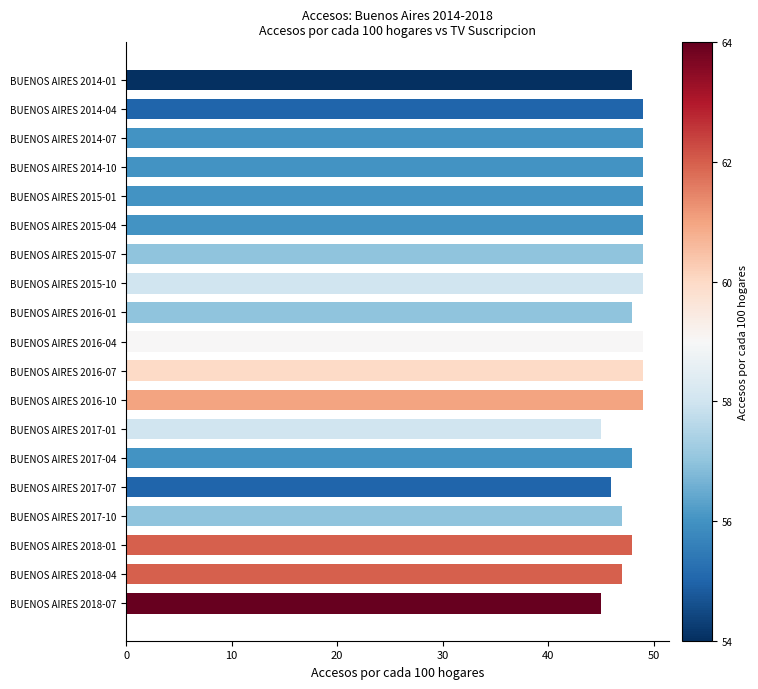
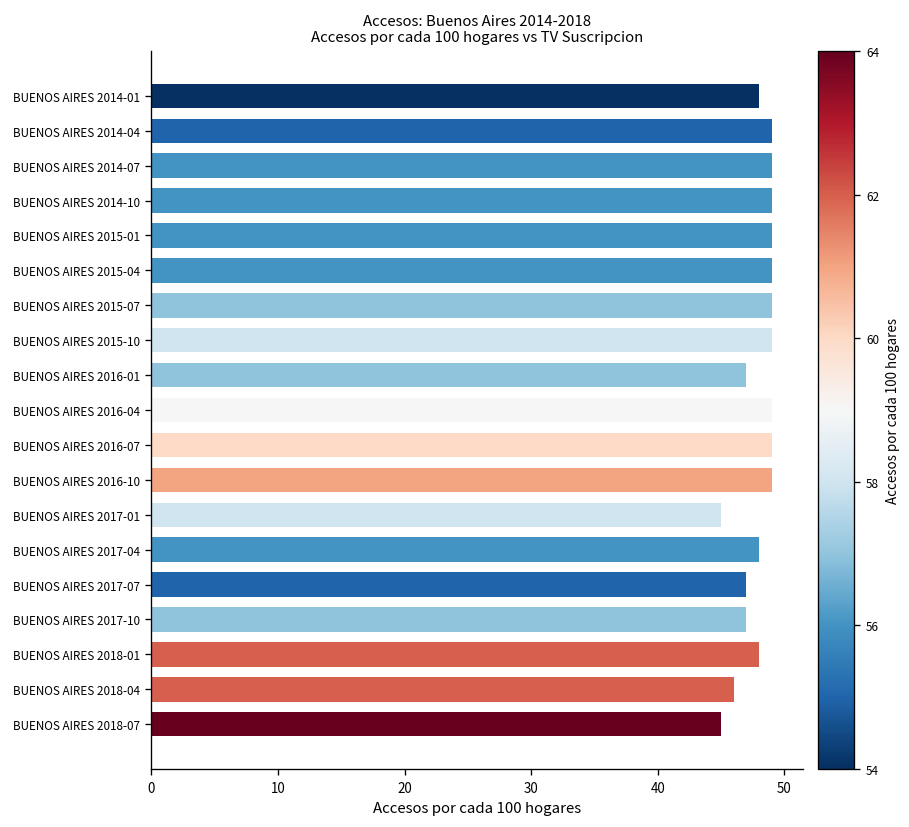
  {
    "BUENOS AIRES 2014-01": 48,
    "BUENOS AIRES 2014-04": 49,
    "BUENOS AIRES 2014-07": 49,
    "BUENOS AIRES 2014-10": 49,
    "BUENOS AIRES 2015-01": 49,
    "BUENOS AIRES 2015-04": 49,
    "BUENOS AIRES 2015-07": 49,
    "BUENOS AIRES 2015-10": 49,
-   "BUENOS AIRES 2016-01": 48,
+   "BUENOS AIRES 2016-01": 47,
    "BUENOS AIRES 2016-04": 49,
    "BUENOS AIRES 2016-07": 49,
    "BUENOS AIRES 2016-10": 49,
    "BUENOS AIRES 2017-01": 45,
    "BUENOS AIRES 2017-04": 48,
-   "BUENOS AIRES 2017-07": 46,
+   "BUENOS AIRES 2017-07": 47,
    "BUENOS AIRES 2017-10": 47,
    "BUENOS AIRES 2018-01": 48,
-   "BUENOS AIRES 2018-04": 47,
+   "BUENOS AIRES 2018-04": 46,
    "BUENOS AIRES 2018-07": 45
  }
